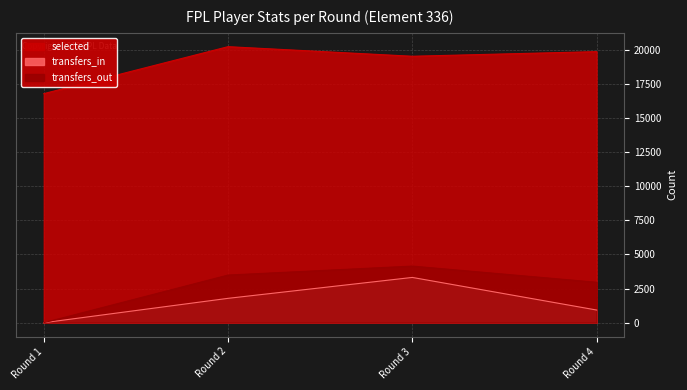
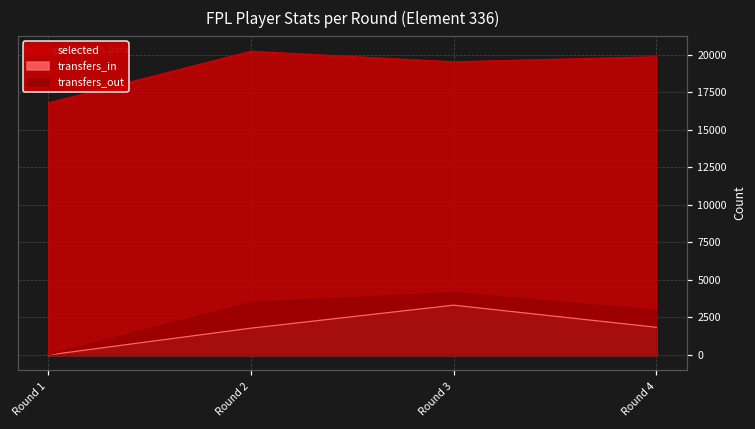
  {
    "transfers_in": {
      "Round 2": 1800,
      "Round 3": 3300,
-     "Round 4": 900
+     "Round 4": 1800
    }
  }
